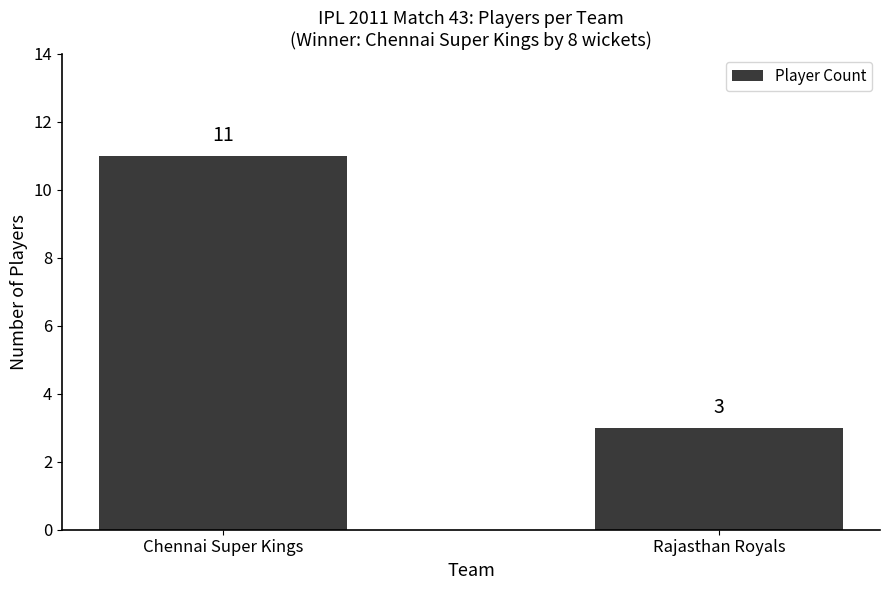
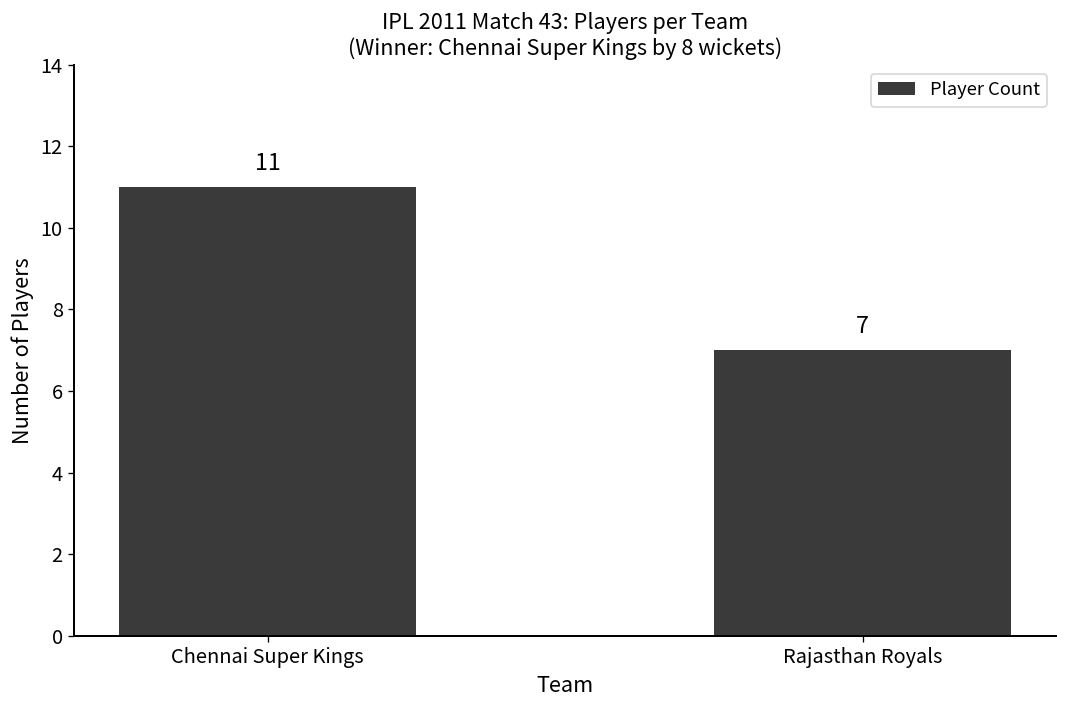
  {
    "Chennai Super Kings": 11,
-   "Rajasthan Royals": 3
+   "Rajasthan Royals": 7
  }
